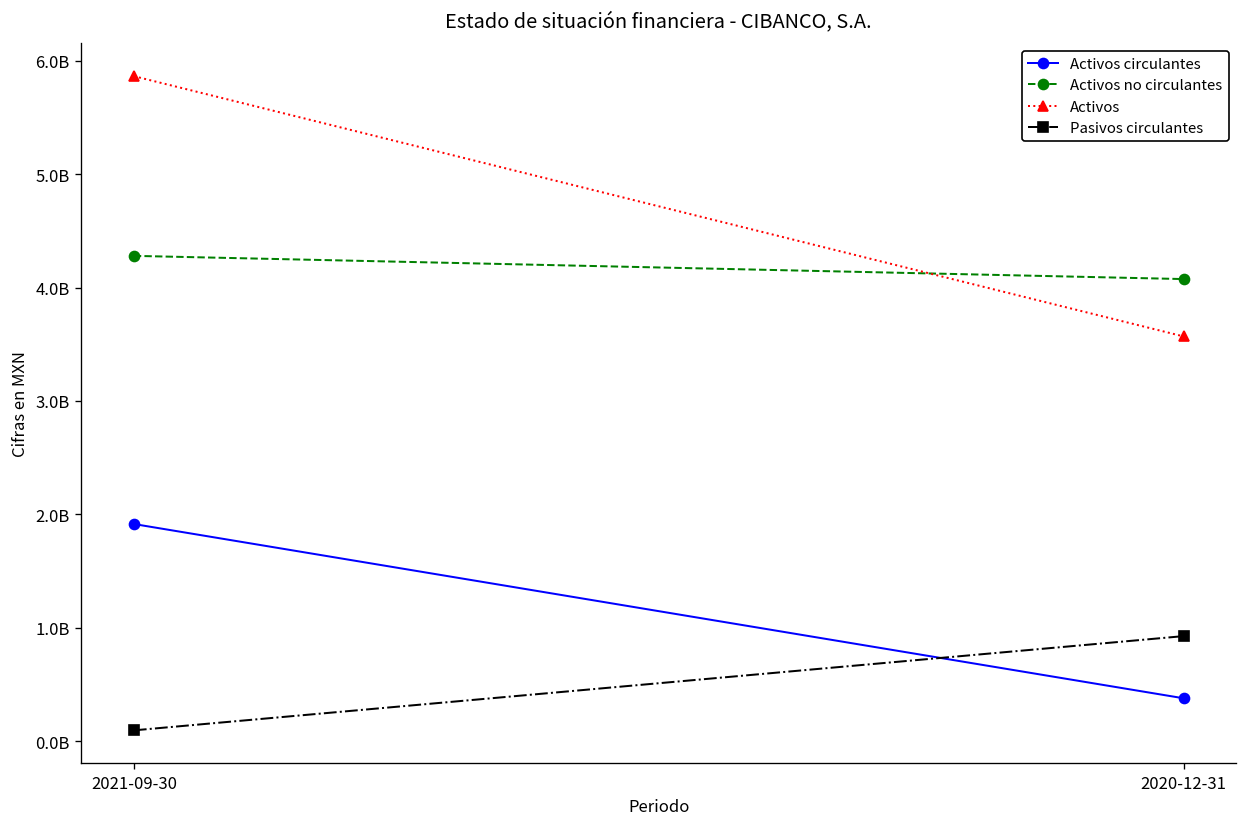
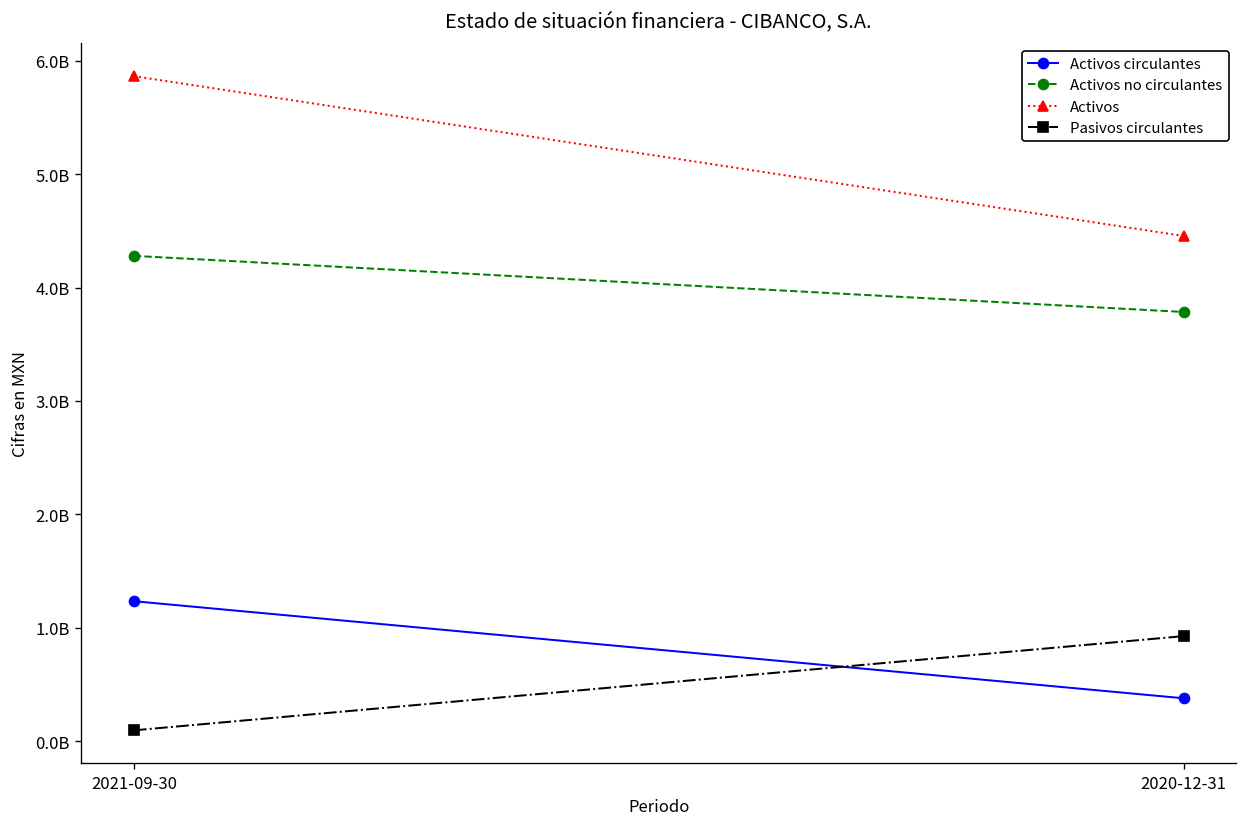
  {
    "Activos circulantes": {
-     "2021-09-30": 1900000000,
+     "2021-09-30": 1200000000,
      "2020-12-31": 400000000
    },
    "Activos no circulantes": {
      "2021-09-30": 4300000000,
-     "2020-12-31": 4100000000
+     "2020-12-31": 3800000000
    },
    "Activos": {
      "2021-09-30": 5900000000,
-     "2020-12-31": 3600000000
+     "2020-12-31": 4500000000
    },
    "Pasivos circulantes": {
      "2021-09-30": 100000000,
      "2020-12-31": 900000000
    }
  }
